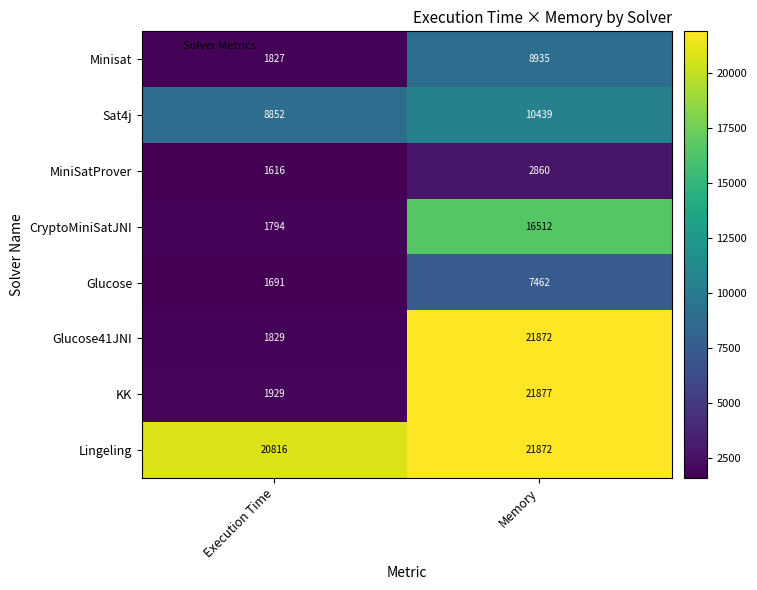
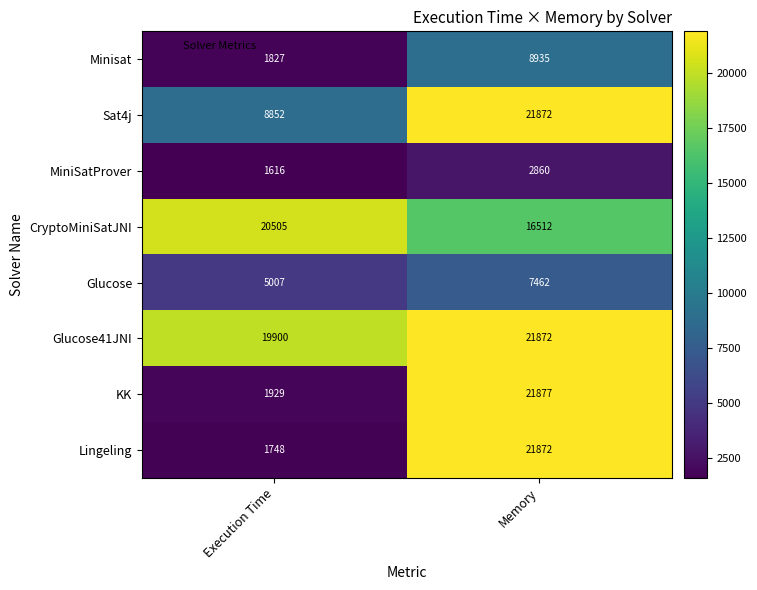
  {
    "Minisat": {
      "Execution Time": 1827,
      "Memory": 8935
    },
    "Sat4j": {
      "Execution Time": 8852,
-     "Memory": 10439
+     "Memory": 21872
    },
    "MiniSatProver": {
      "Execution Time": 1616,
      "Memory": 2860
    },
    "CryptoMiniSatJNI": {
-     "Execution Time": 1794,
+     "Execution Time": 20505,
      "Memory": 16512
    },
    "Glucose": {
-     "Execution Time": 1691,
+     "Execution Time": 5007,
      "Memory": 7462
    },
    "Glucose41JNI": {
-     "Execution Time": 1829,
+     "Execution Time": 19900,
      "Memory": 21872
    },
    "KK": {
      "Execution Time": 1929,
      "Memory": 21877
    },
    "Lingeling": {
-     "Execution Time": 20816,
+     "Execution Time": 1748,
      "Memory": 21872
    }
  }
